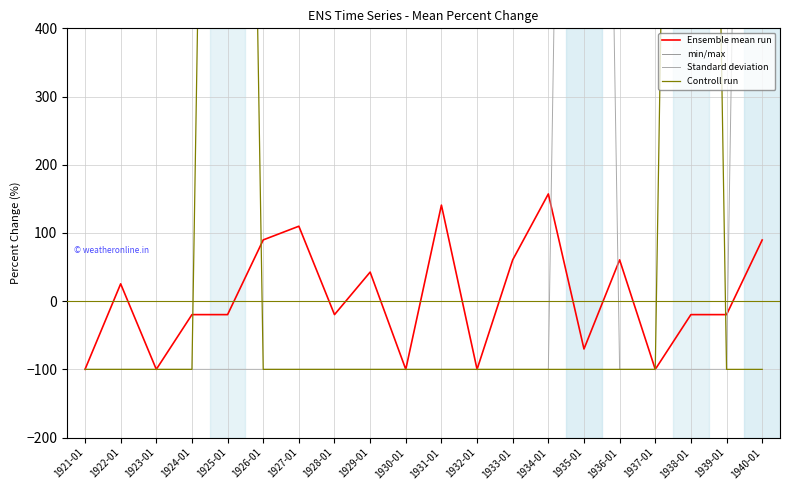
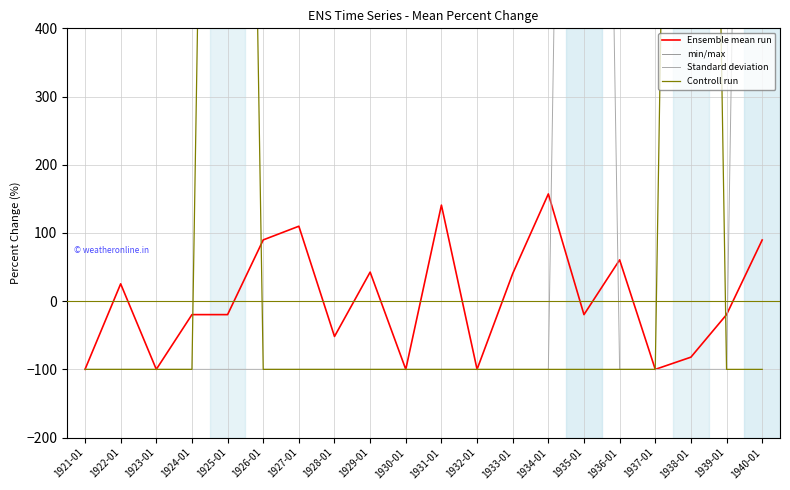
  {
    "Ensemble mean run": {
      "1922-01": 30,
      "1924-01": -20,
      "1925-01": -20,
      "1926-01": 90,
      "1927-01": 110,
-     "1928-01": -20,
+     "1928-01": -50,
      "1929-01": 40,
      "1931-01": 140,
-     "1933-01": 60,
+     "1933-01": 40,
      "1934-01": 160,
-     "1935-01": -70,
+     "1935-01": -20,
      "1936-01": 60,
-     "1938-01": -20,
+     "1938-01": -80,
      "1939-01": -20,
      "1940-01": 90
    }
  }
